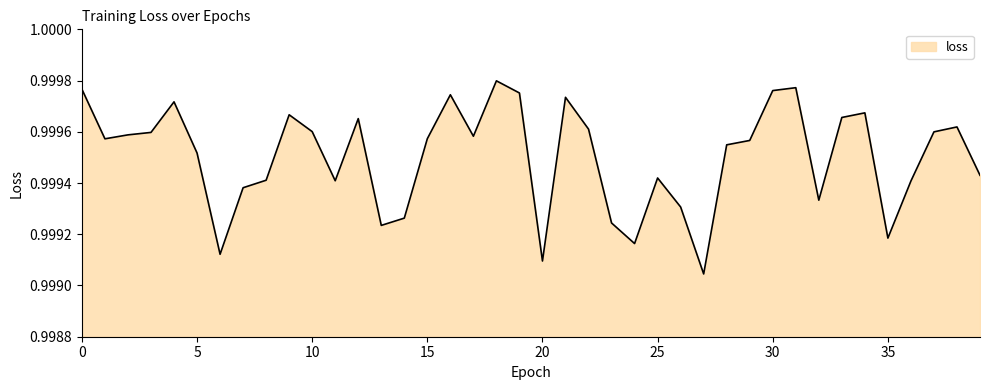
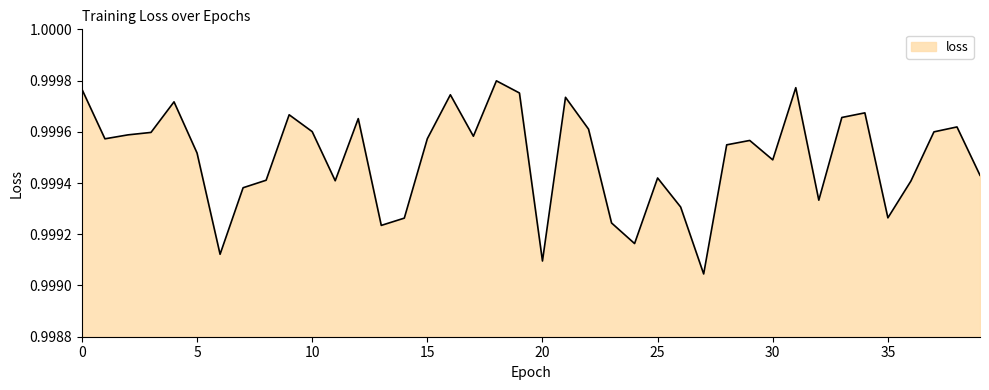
  {
    "0": 0.99977,
    "5": 0.99952,
    "10": 0.99960,
    "15": 0.99957,
    "20": 0.99910,
    "25": 0.99942,
-   "30": 0.99976,
-   "35": 0.99918
+   "30": 0.99949,
+   "35": 0.99926
  }
